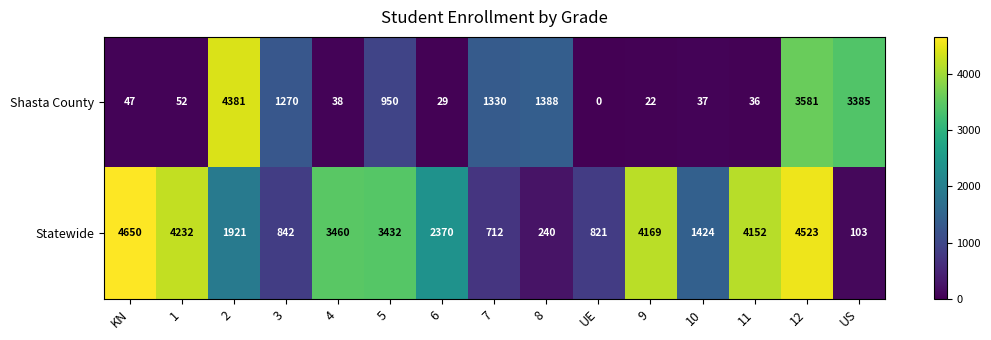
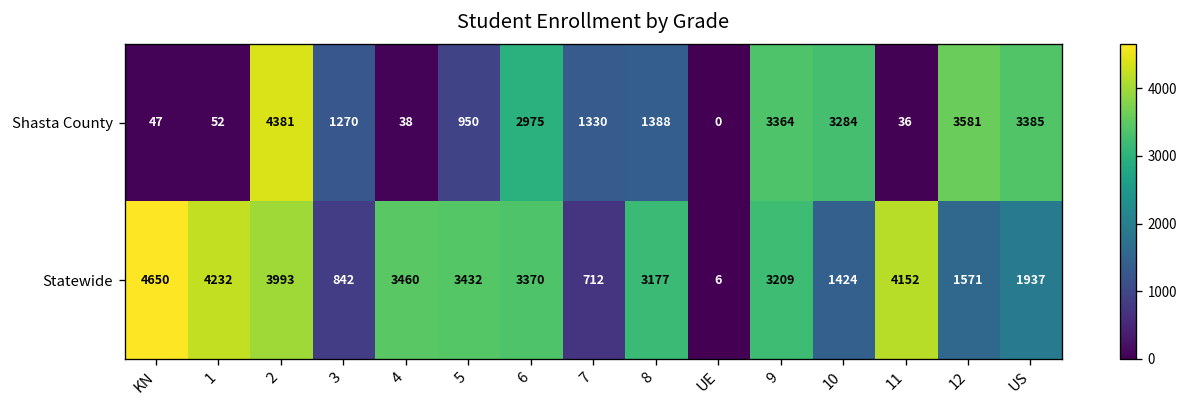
  {
    "Shasta County": {
      "KN": 47,
      "1": 52,
      "2": 4381,
      "3": 1270,
      "4": 38,
      "5": 950,
-     "6": 29,
+     "6": 2975,
      "7": 1330,
      "8": 1388,
      "UE": 0,
-     "9": 22,
-     "10": 37,
+     "9": 3364,
+     "10": 3284,
      "11": 36,
      "12": 3581,
      "US": 3385
    },
    "Statewide": {
      "KN": 4650,
      "1": 4232,
-     "2": 1921,
+     "2": 3993,
      "3": 842,
      "4": 3460,
      "5": 3432,
-     "6": 2370,
+     "6": 3370,
      "7": 712,
-     "8": 240,
-     "UE": 821,
-     "9": 4169,
+     "8": 3177,
+     "UE": 6,
+     "9": 3209,
      "10": 1424,
      "11": 4152,
-     "12": 4523,
-     "US": 103
+     "12": 1571,
+     "US": 1937
    }
  }
